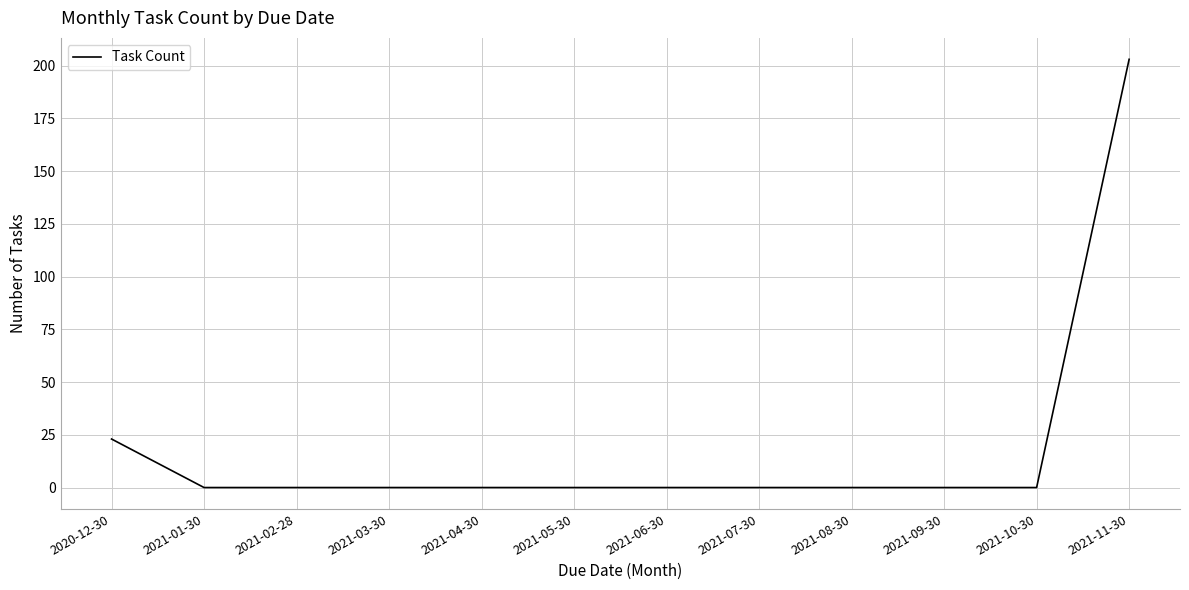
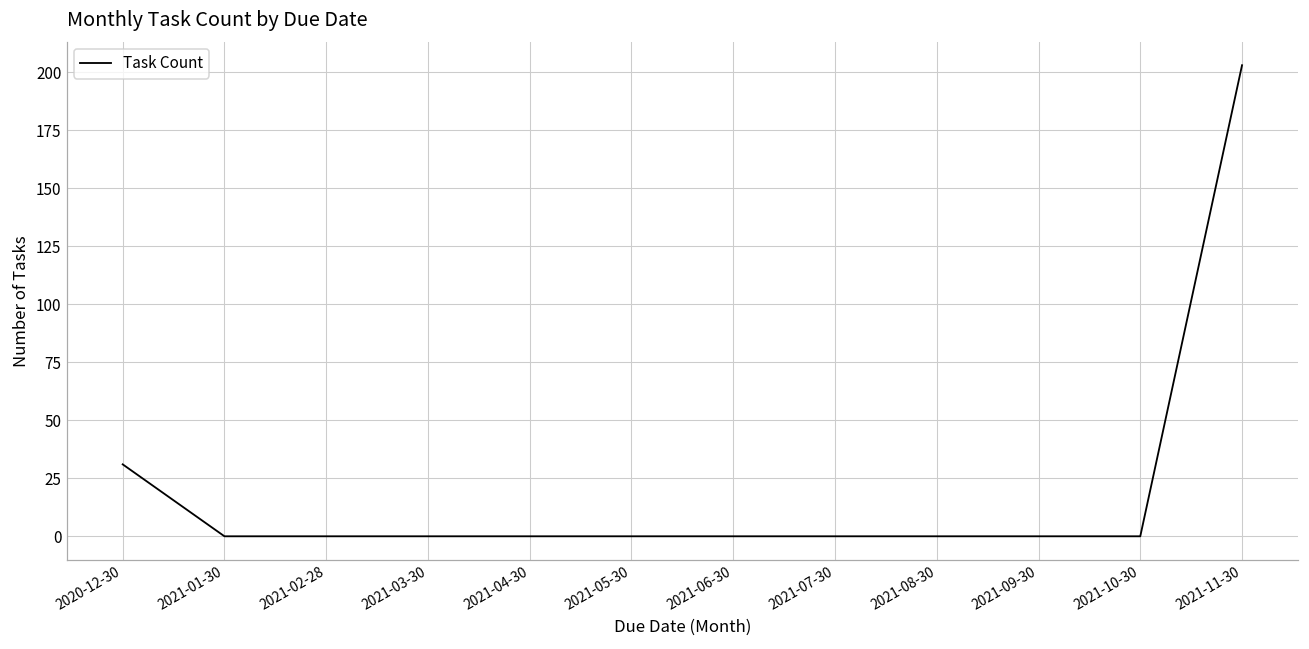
  {
-   "2020-12-30": 23,
+   "2020-12-30": 31,
    "2021-01-30": 0,
    "2021-02-28": 0,
    "2021-03-30": 0,
    "2021-04-30": 0,
    "2021-05-30": 0,
    "2021-06-30": 0,
    "2021-07-30": 0,
    "2021-08-30": 0,
    "2021-09-30": 0,
    "2021-10-30": 0,
    "2021-11-30": 203
  }
